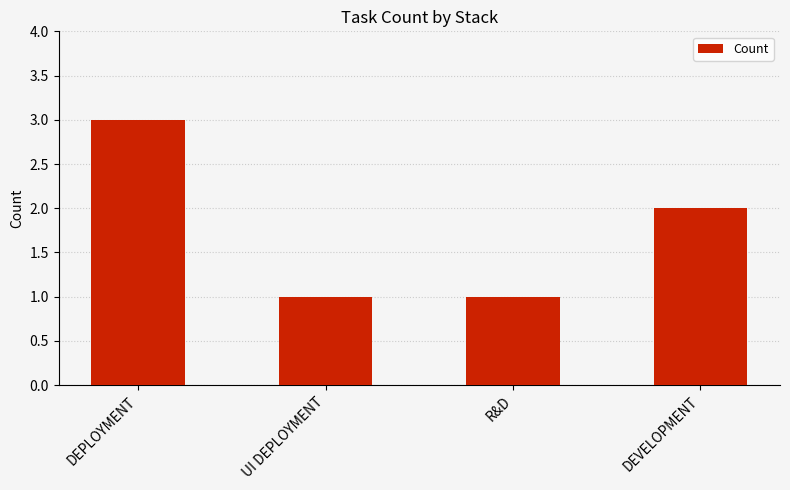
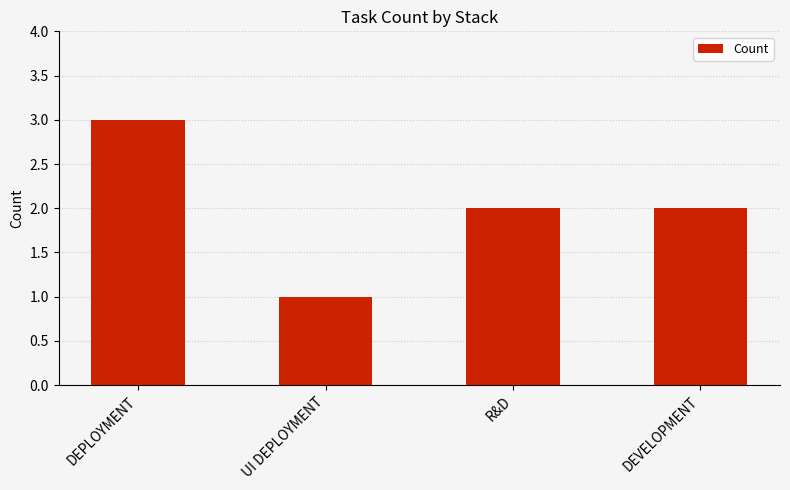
  {
    "DEPLOYMENT": 3,
    "UI DEPLOYMENT": 1,
-   "R&D": 1,
+   "R&D": 2,
    "DEVELOPMENT": 2
  }
